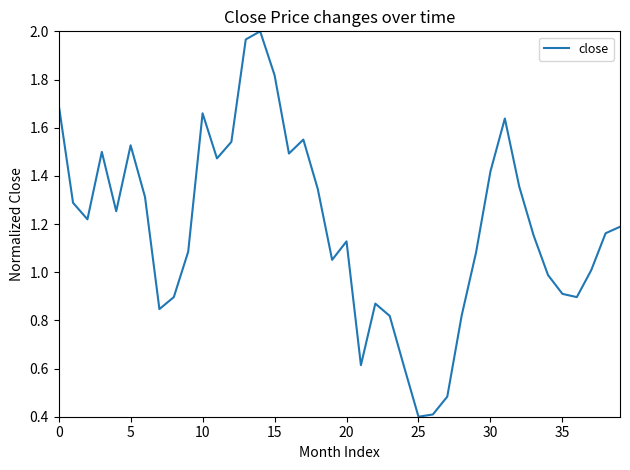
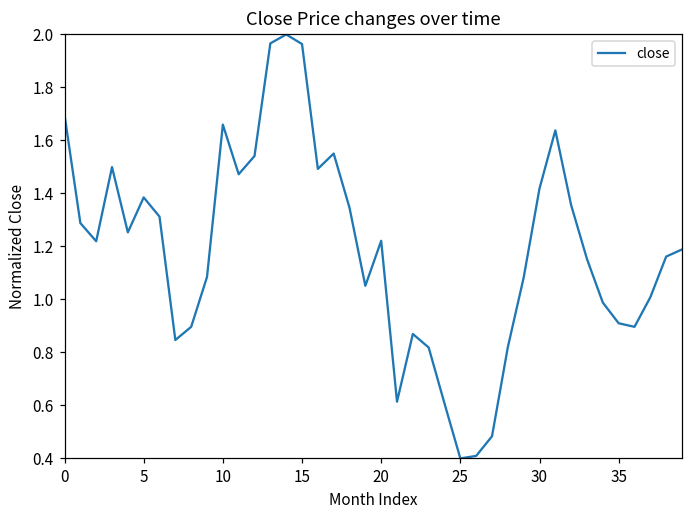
  {
    "0": 1.70,
-   "5": 1.53,
+   "5": 1.39,
    "10": 1.66,
-   "15": 1.82,
-   "20": 1.13,
+   "15": 1.96,
+   "20": 1.22,
    "25": 0.40,
    "30": 1.42,
    "35": 0.91
  }
